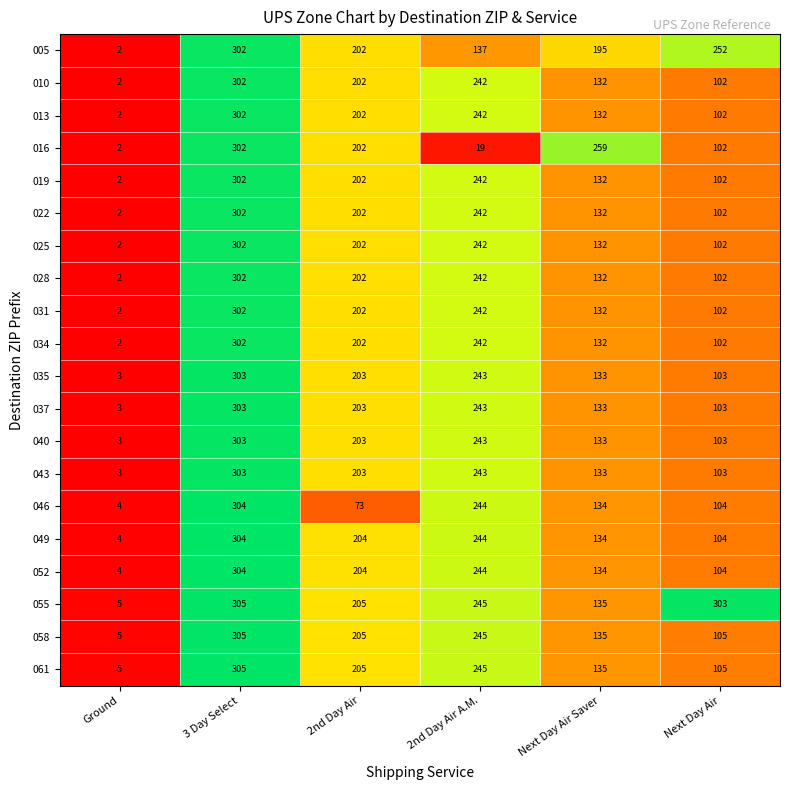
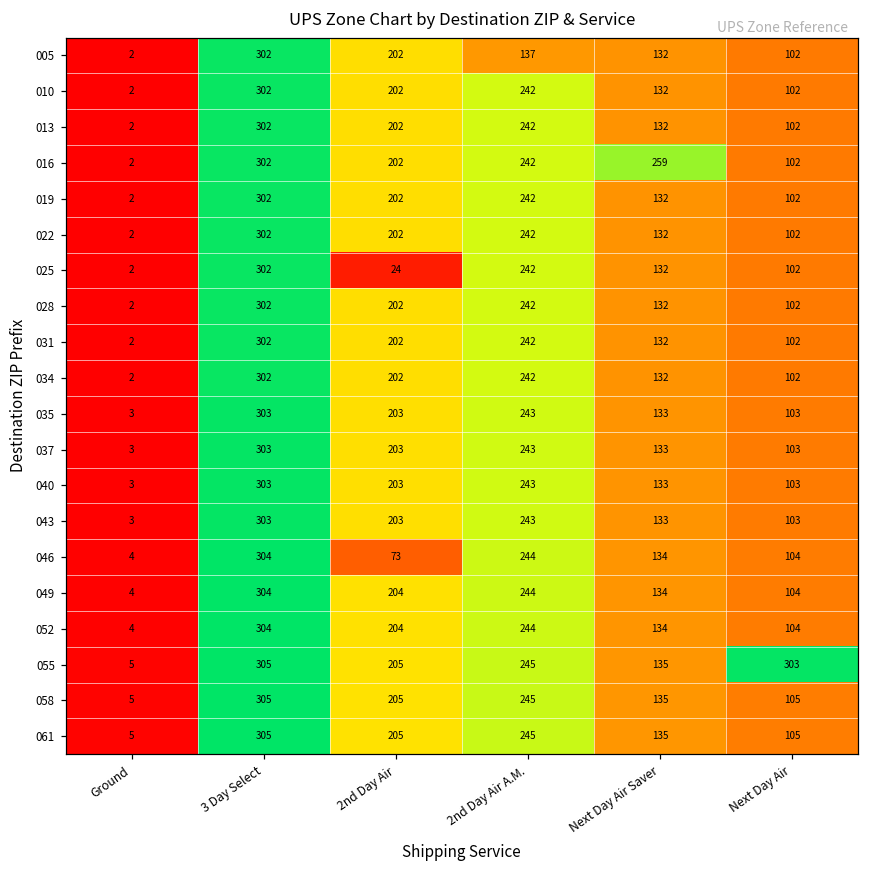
  {
    "005": {
      "Ground": 2,
      "3 Day Select": 302,
      "2nd Day Air": 202,
      "2nd Day Air A.M.": 137,
-     "Next Day Air Saver": 195,
-     "Next Day Air": 252
+     "Next Day Air Saver": 132,
+     "Next Day Air": 102
    },
    "010": {
      "Ground": 2,
      "3 Day Select": 302,
      "2nd Day Air": 202,
      "2nd Day Air A.M.": 242,
      "Next Day Air Saver": 132,
      "Next Day Air": 102
    },
    "013": {
      "Ground": 2,
      "3 Day Select": 302,
      "2nd Day Air": 202,
      "2nd Day Air A.M.": 242,
      "Next Day Air Saver": 132,
      "Next Day Air": 102
    },
    "016": {
      "Ground": 2,
      "3 Day Select": 302,
      "2nd Day Air": 202,
-     "2nd Day Air A.M.": 19,
+     "2nd Day Air A.M.": 242,
      "Next Day Air Saver": 259,
      "Next Day Air": 102
    },
    "019": {
      "Ground": 2,
      "3 Day Select": 302,
      "2nd Day Air": 202,
      "2nd Day Air A.M.": 242,
      "Next Day Air Saver": 132,
      "Next Day Air": 102
    },
    "022": {
      "Ground": 2,
      "3 Day Select": 302,
      "2nd Day Air": 202,
      "2nd Day Air A.M.": 242,
      "Next Day Air Saver": 132,
      "Next Day Air": 102
    },
    "025": {
      "Ground": 2,
      "3 Day Select": 302,
-     "2nd Day Air": 202,
+     "2nd Day Air": 24,
      "2nd Day Air A.M.": 242,
      "Next Day Air Saver": 132,
      "Next Day Air": 102
    },
    "028": {
      "Ground": 2,
      "3 Day Select": 302,
      "2nd Day Air": 202,
      "2nd Day Air A.M.": 242,
      "Next Day Air Saver": 132,
      "Next Day Air": 102
    },
    "031": {
      "Ground": 2,
      "3 Day Select": 302,
      "2nd Day Air": 202,
      "2nd Day Air A.M.": 242,
      "Next Day Air Saver": 132,
      "Next Day Air": 102
    },
    "034": {
      "Ground": 2,
      "3 Day Select": 302,
      "2nd Day Air": 202,
      "2nd Day Air A.M.": 242,
      "Next Day Air Saver": 132,
      "Next Day Air": 102
    },
    "035": {
      "Ground": 3,
      "3 Day Select": 303,
      "2nd Day Air": 203,
      "2nd Day Air A.M.": 243,
      "Next Day Air Saver": 133,
      "Next Day Air": 103
    },
    "037": {
      "Ground": 3,
      "3 Day Select": 303,
      "2nd Day Air": 203,
      "2nd Day Air A.M.": 243,
      "Next Day Air Saver": 133,
      "Next Day Air": 103
    },
    "040": {
      "Ground": 3,
      "3 Day Select": 303,
      "2nd Day Air": 203,
      "2nd Day Air A.M.": 243,
      "Next Day Air Saver": 133,
      "Next Day Air": 103
    },
    "043": {
      "Ground": 3,
      "3 Day Select": 303,
      "2nd Day Air": 203,
      "2nd Day Air A.M.": 243,
      "Next Day Air Saver": 133,
      "Next Day Air": 103
    },
    "046": {
      "Ground": 4,
      "3 Day Select": 304,
      "2nd Day Air": 73,
      "2nd Day Air A.M.": 244,
      "Next Day Air Saver": 134,
      "Next Day Air": 104
    },
    "049": {
      "Ground": 4,
      "3 Day Select": 304,
      "2nd Day Air": 204,
      "2nd Day Air A.M.": 244,
      "Next Day Air Saver": 134,
      "Next Day Air": 104
    },
    "052": {
      "Ground": 4,
      "3 Day Select": 304,
      "2nd Day Air": 204,
      "2nd Day Air A.M.": 244,
      "Next Day Air Saver": 134,
      "Next Day Air": 104
    },
    "055": {
      "Ground": 5,
      "3 Day Select": 305,
      "2nd Day Air": 205,
      "2nd Day Air A.M.": 245,
      "Next Day Air Saver": 135,
      "Next Day Air": 303
    },
    "058": {
      "Ground": 5,
      "3 Day Select": 305,
      "2nd Day Air": 205,
      "2nd Day Air A.M.": 245,
      "Next Day Air Saver": 135,
      "Next Day Air": 105
    },
    "061": {
      "Ground": 5,
      "3 Day Select": 305,
      "2nd Day Air": 205,
      "2nd Day Air A.M.": 245,
      "Next Day Air Saver": 135,
      "Next Day Air": 105
    }
  }
